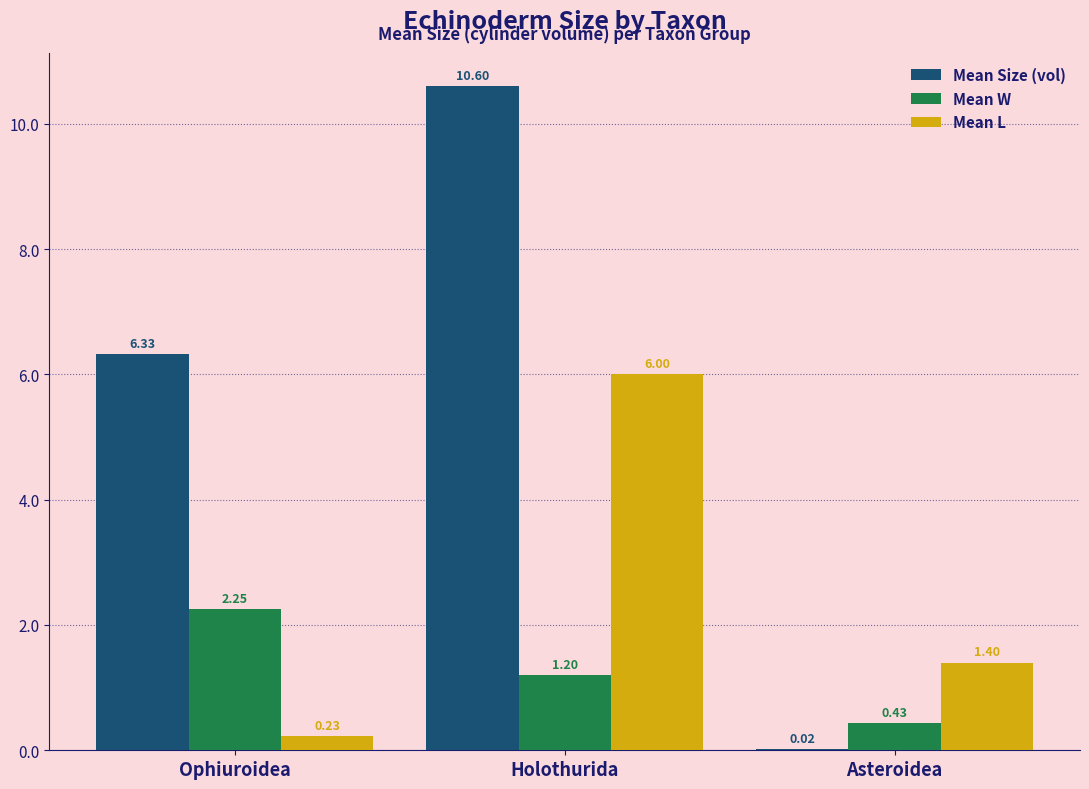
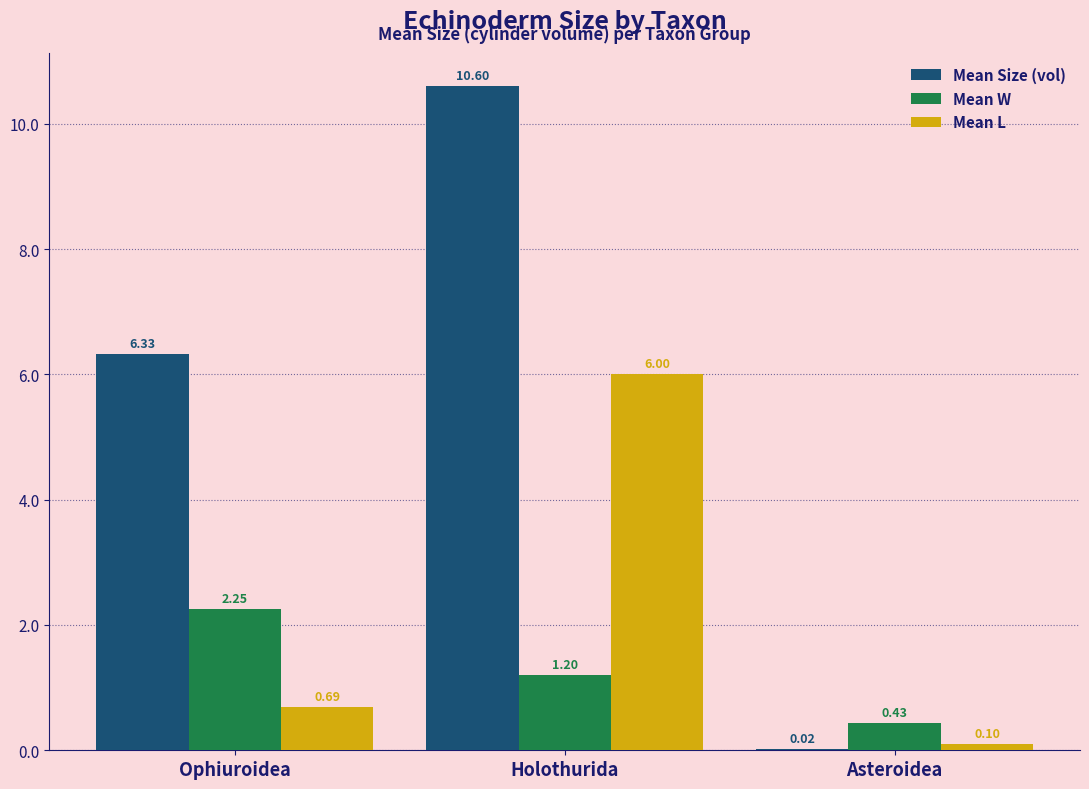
  {
    "Mean Size (vol)": {
      "Ophiuroidea": 6.33,
      "Holothurida": 10.60,
      "Asteroidea": 0.02
    },
    "Mean W": {
      "Ophiuroidea": 2.25,
      "Holothurida": 1.20,
      "Asteroidea": 0.43
    },
    "Mean L": {
-     "Ophiuroidea": 0.23,
+     "Ophiuroidea": 0.69,
      "Holothurida": 6.00,
-     "Asteroidea": 1.40
+     "Asteroidea": 0.10
    }
  }
